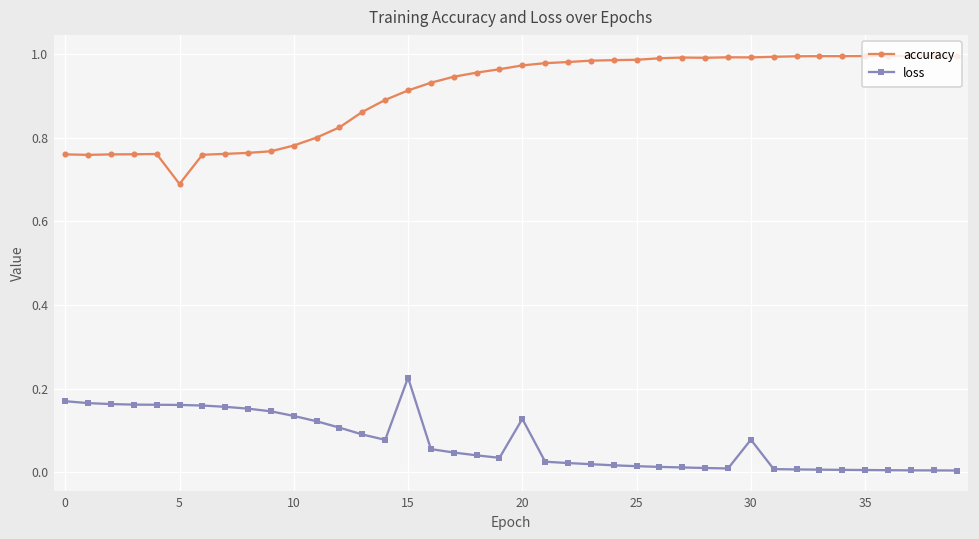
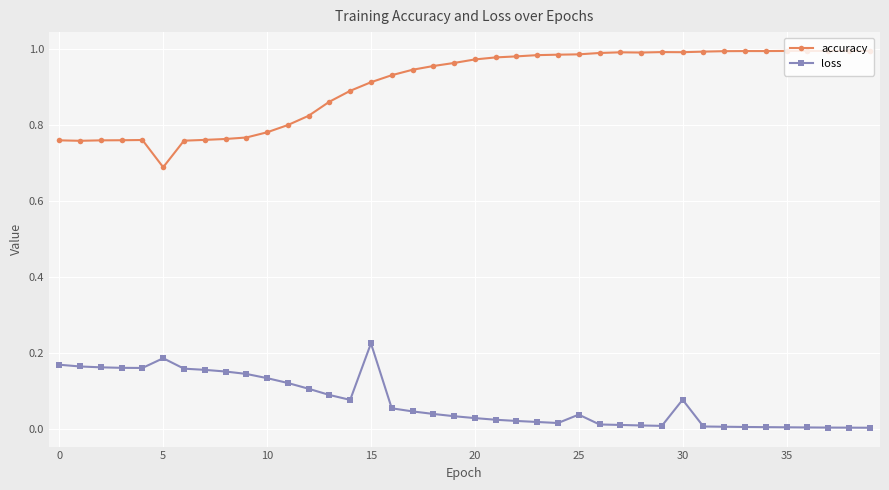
  {
    "accuracy": {
      "0": 0.76,
      "5": 0.69,
      "10": 0.78,
      "15": 0.91,
      "20": 0.97,
      "25": 0.99,
      "30": 0.99
    },
    "loss": {
      "0": 0.17,
-     "5": 0.16,
+     "5": 0.19,
      "10": 0.13,
      "15": 0.23,
-     "20": 0.13,
-     "25": 0.01,
+     "20": 0.03,
+     "25": 0.04,
      "30": 0.08,
      "35": 0.01
    }
  }
